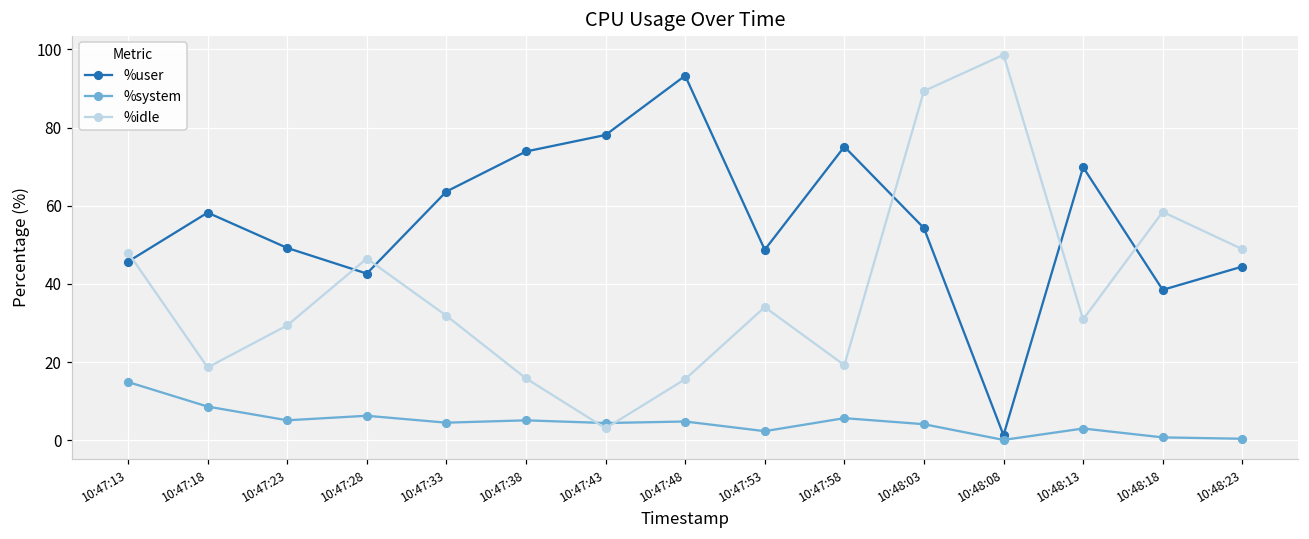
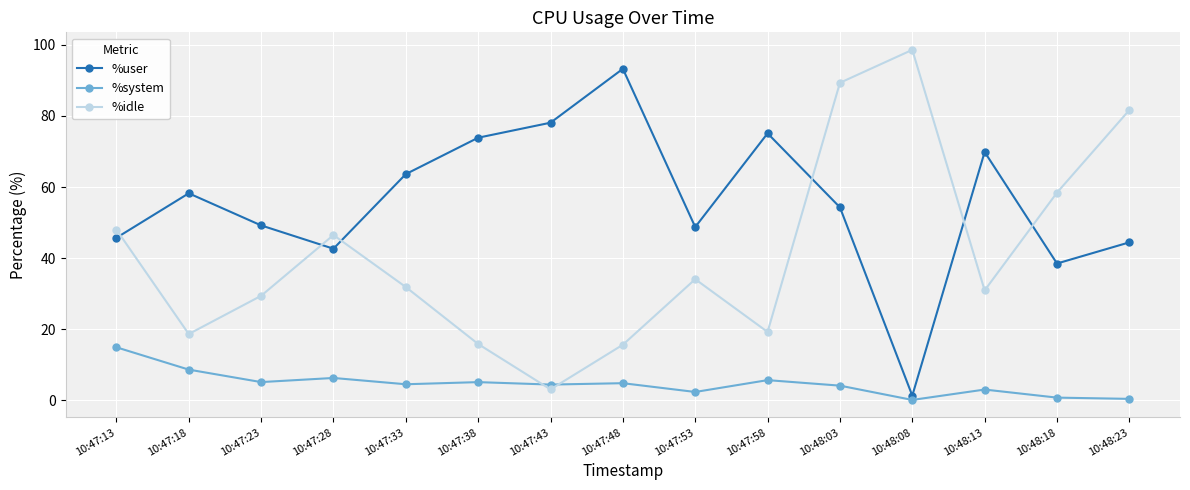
  {
    "%user": {
      "10:47:13": 46,
      "10:47:18": 58,
      "10:47:23": 49,
      "10:47:28": 43,
      "10:47:33": 64,
      "10:47:38": 74,
      "10:47:43": 78,
      "10:47:48": 93,
      "10:47:53": 49,
      "10:47:58": 75,
      "10:48:03": 54,
      "10:48:08": 1,
      "10:48:13": 70,
      "10:48:18": 38,
      "10:48:23": 44
    },
    "%system": {
      "10:47:13": 15,
      "10:47:18": 9,
      "10:47:23": 5,
      "10:47:28": 6,
      "10:47:33": 5,
      "10:47:38": 5,
      "10:47:43": 4,
      "10:47:48": 5,
      "10:47:53": 2,
      "10:47:58": 6,
      "10:48:03": 4,
      "10:48:08": 0,
      "10:48:13": 3,
      "10:48:18": 1,
      "10:48:23": 0
    },
    "%idle": {
      "10:47:13": 48,
      "10:47:18": 19,
      "10:47:23": 29,
      "10:47:28": 46,
      "10:47:33": 32,
      "10:47:38": 16,
      "10:47:43": 3,
      "10:47:48": 16,
      "10:47:53": 34,
      "10:47:58": 19,
      "10:48:03": 89,
      "10:48:08": 99,
      "10:48:13": 31,
      "10:48:18": 58,
-     "10:48:23": 49
+     "10:48:23": 82
    }
  }
